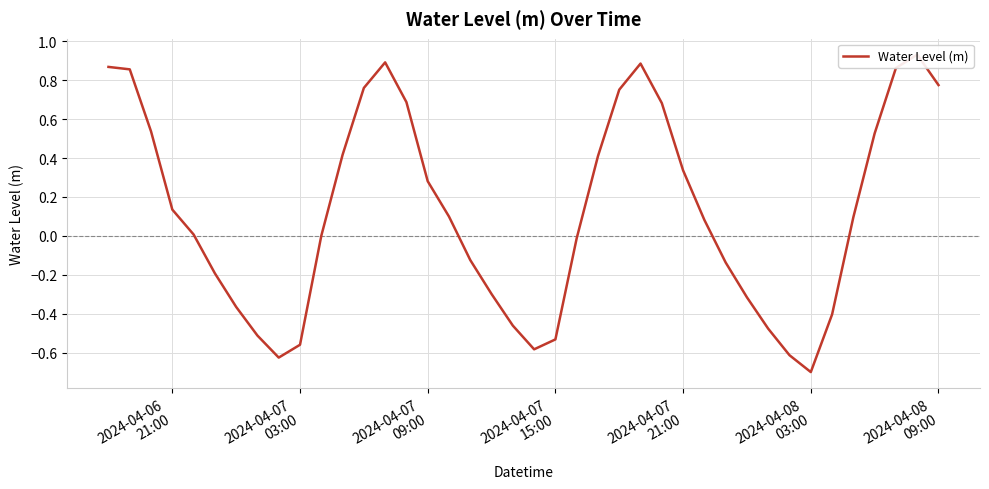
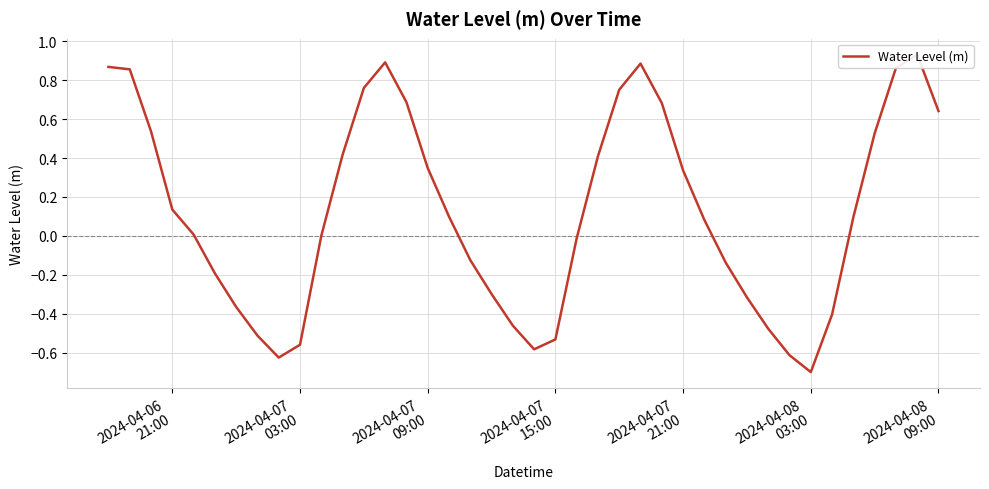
  {
    "2024-04-06 21:00": 0.13,
    "2024-04-07 03:00": -0.56,
-   "2024-04-07 09:00": 0.28,
+   "2024-04-07 09:00": 0.35,
    "2024-04-07 15:00": -0.53,
    "2024-04-07 21:00": 0.34,
    "2024-04-08 03:00": -0.70,
-   "2024-04-08 09:00": 0.77
+   "2024-04-08 09:00": 0.64
  }
